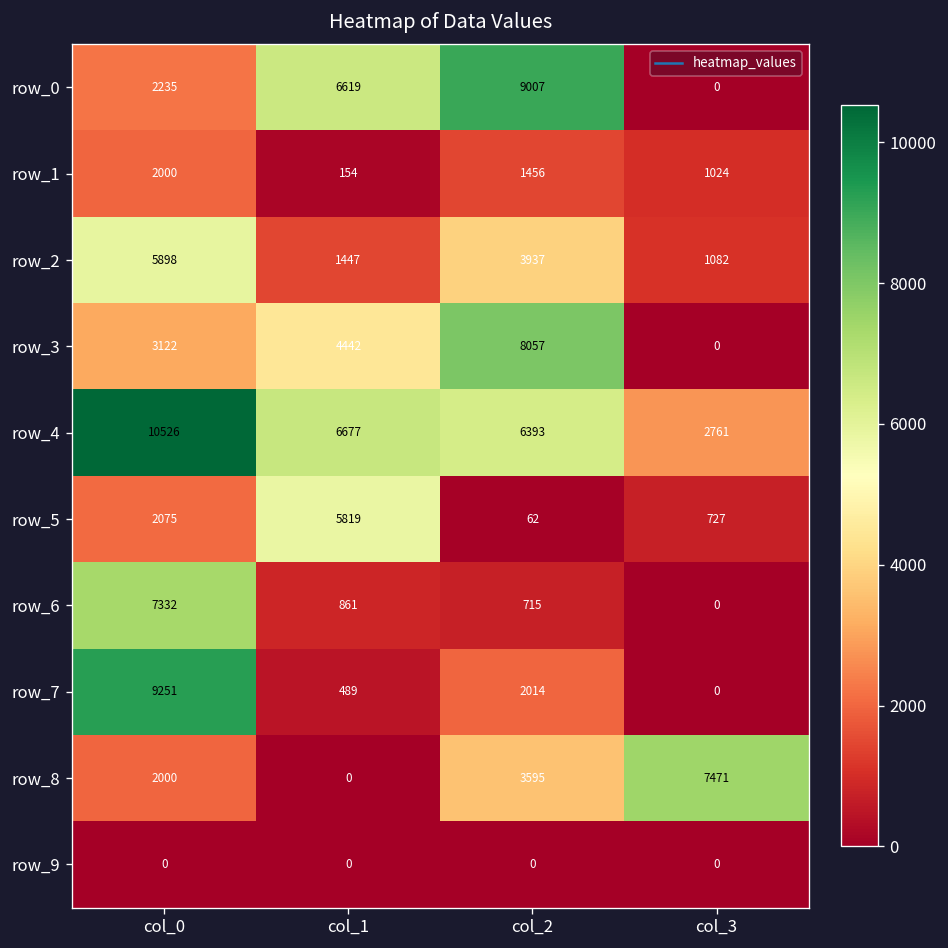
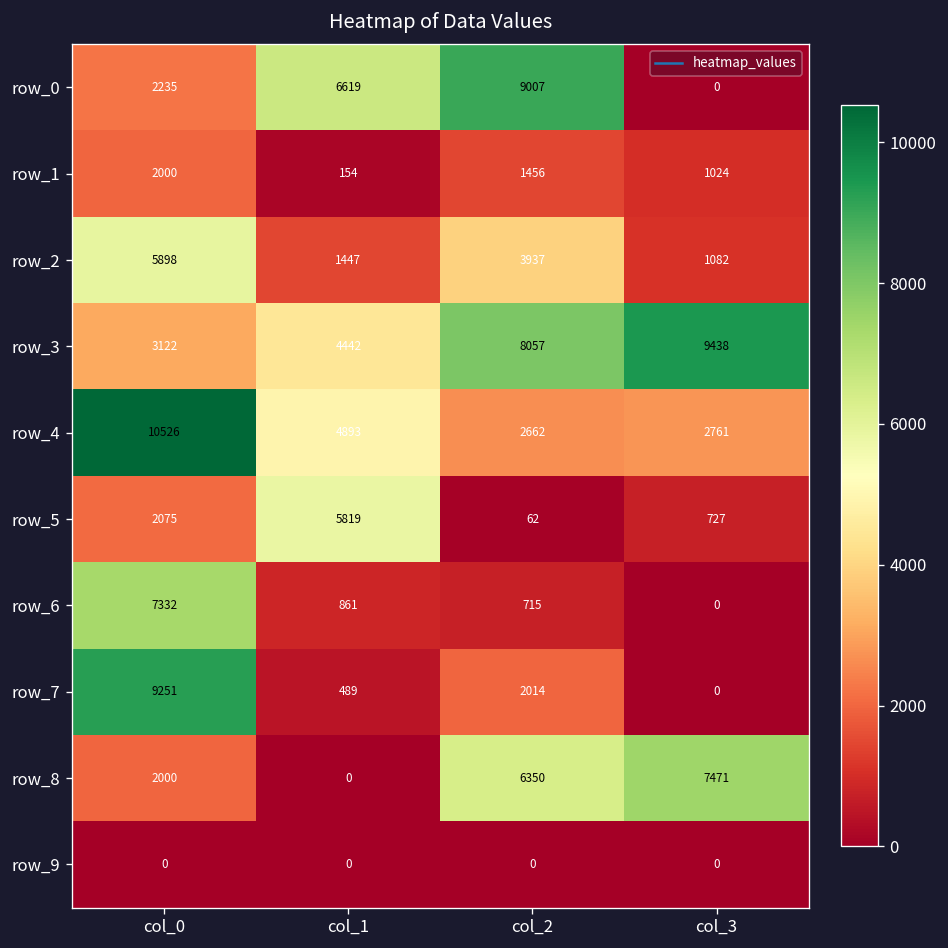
  {
    "row_0": {
      "col_0": 2235,
      "col_1": 6619,
      "col_2": 9007,
      "col_3": 0
    },
    "row_1": {
      "col_0": 2000,
      "col_1": 154,
      "col_2": 1456,
      "col_3": 1024
    },
    "row_2": {
      "col_0": 5898,
      "col_1": 1447,
      "col_2": 3937,
      "col_3": 1082
    },
    "row_3": {
      "col_0": 3122,
      "col_1": 4442,
      "col_2": 8057,
-     "col_3": 0
+     "col_3": 9438
    },
    "row_4": {
      "col_0": 10526,
-     "col_1": 6677,
-     "col_2": 6393,
+     "col_1": 4893,
+     "col_2": 2662,
      "col_3": 2761
    },
    "row_5": {
      "col_0": 2075,
      "col_1": 5819,
      "col_2": 62,
      "col_3": 727
    },
    "row_6": {
      "col_0": 7332,
      "col_1": 861,
      "col_2": 715,
      "col_3": 0
    },
    "row_7": {
      "col_0": 9251,
      "col_1": 489,
      "col_2": 2014,
      "col_3": 0
    },
    "row_8": {
      "col_0": 2000,
      "col_1": 0,
-     "col_2": 3595,
+     "col_2": 6350,
      "col_3": 7471
    },
    "row_9": {
      "col_0": 0,
      "col_1": 0,
      "col_2": 0,
      "col_3": 0
    }
  }
